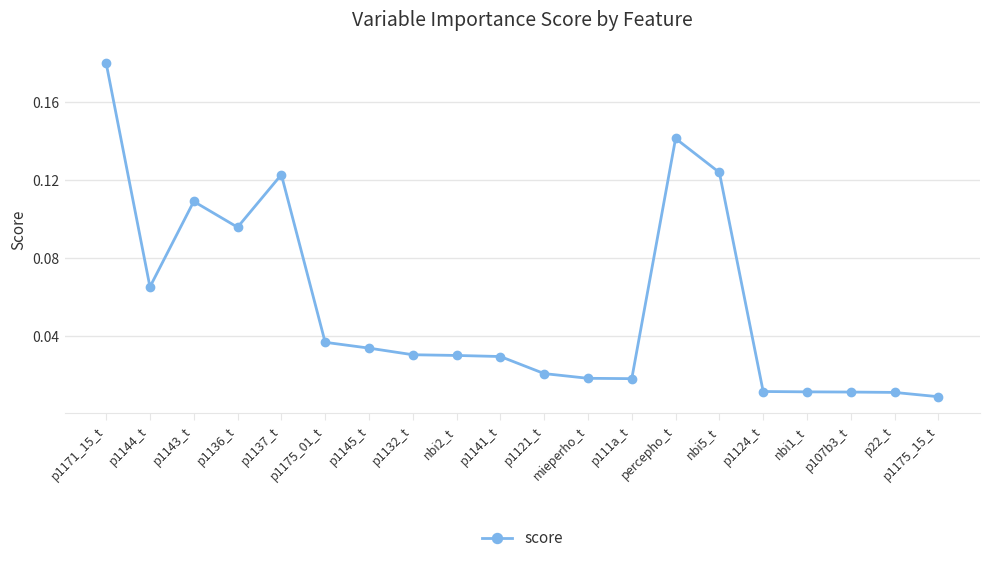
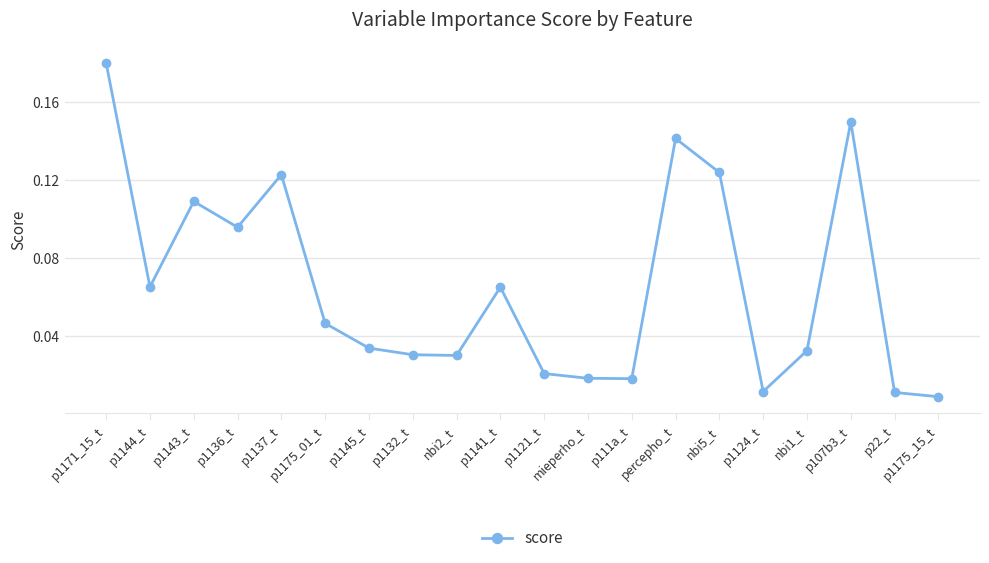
  {
    "p1171_15_t": 0.180,
    "p1144_t": 0.065,
    "p1143_t": 0.109,
    "p1136_t": 0.096,
    "p1137_t": 0.123,
-   "p1175_01_t": 0.037,
+   "p1175_01_t": 0.046,
    "p1145_t": 0.034,
    "p1132_t": 0.030,
    "nbi2_t": 0.030,
-   "p1141_t": 0.029,
+   "p1141_t": 0.065,
    "p1121_t": 0.021,
    "mieperho_t": 0.018,
    "p111a_t": 0.018,
    "percepho_t": 0.141,
    "nbi5_t": 0.124,
    "p1124_t": 0.011,
-   "nbi1_t": 0.011,
-   "p107b3_t": 0.011,
+   "nbi1_t": 0.032,
+   "p107b3_t": 0.150,
    "p22_t": 0.011,
    "p1175_15_t": 0.009
  }
